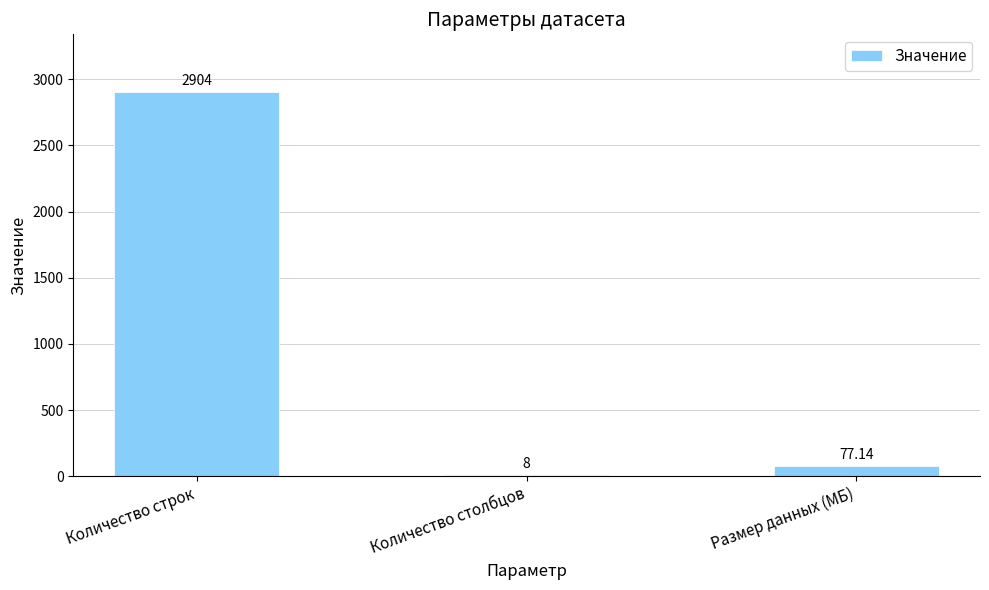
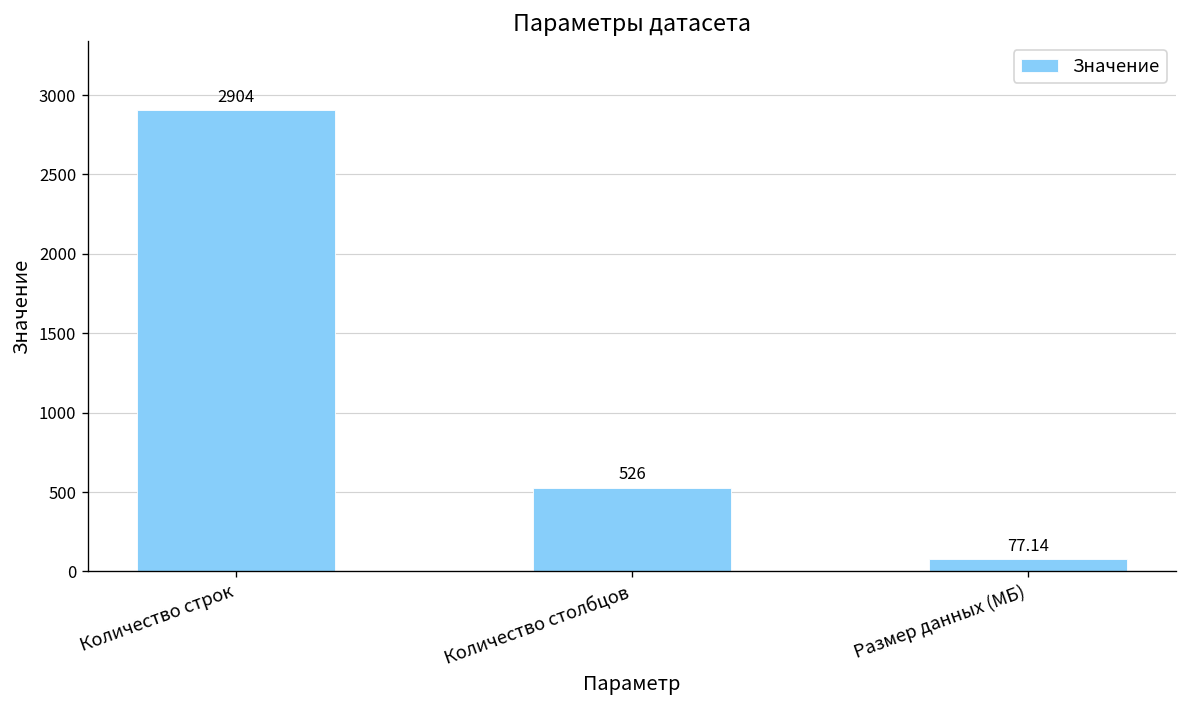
  {
    "Количество строк": 2904,
-   "Количество столбцов": 8,
+   "Количество столбцов": 526,
    "Размер данных (МБ)": 77.14
  }
